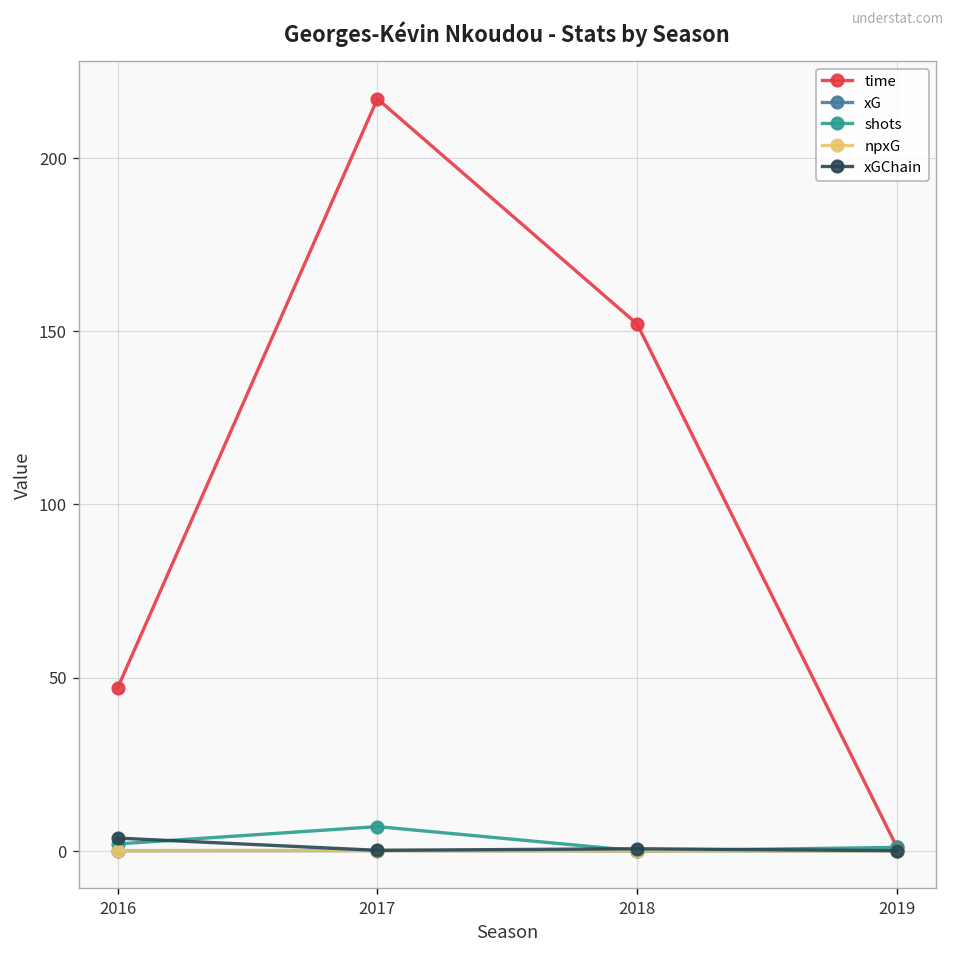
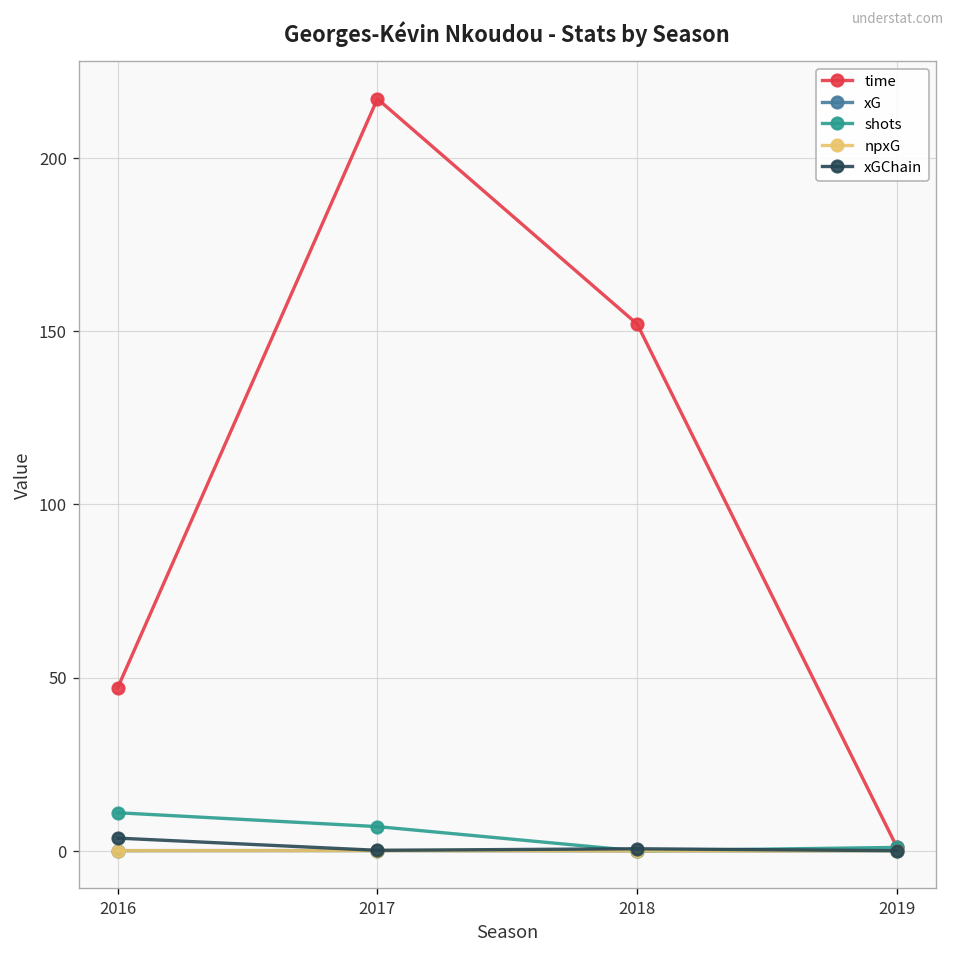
  {
    "time": {
      "2016": 47,
      "2017": 217,
      "2018": 152
    },
    "npxG": {
      "2016": 0
    },
    "shots": {
-     "2016": 2,
+     "2016": 11,
      "2017": 7
    },
    "xGChain": {
      "2016": 4
    }
  }
